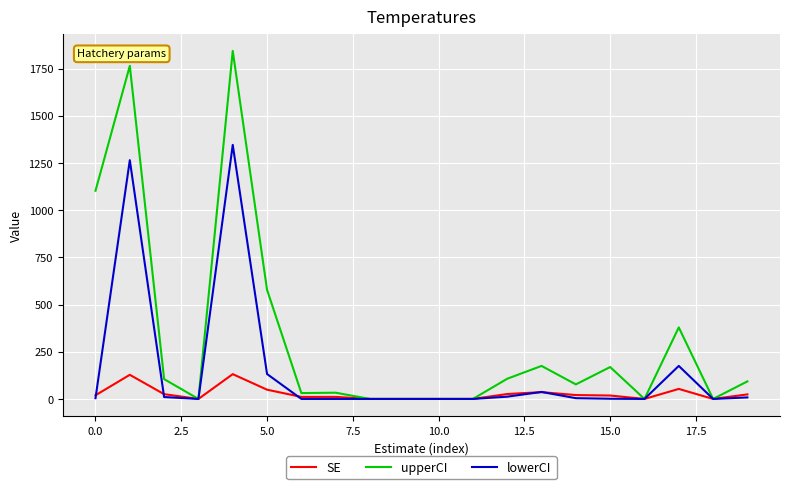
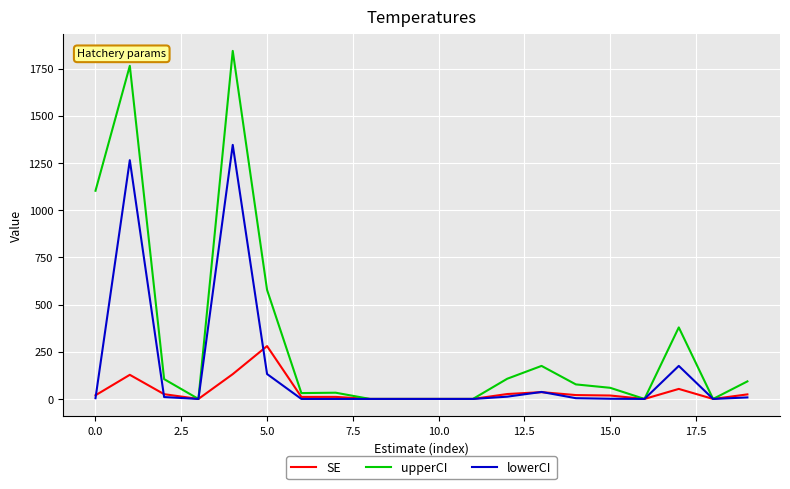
  {
    "SE": {
      "0.0": 20,
-     "5.0": 50,
+     "5.0": 280,
      "15.0": 20
    },
    "upperCI": {
      "0.0": 1100,
      "5.0": 580,
-     "15.0": 170
+     "15.0": 60
    },
    "lowerCI": {
      "0.0": 0,
      "5.0": 130,
      "15.0": 0
    }
  }
